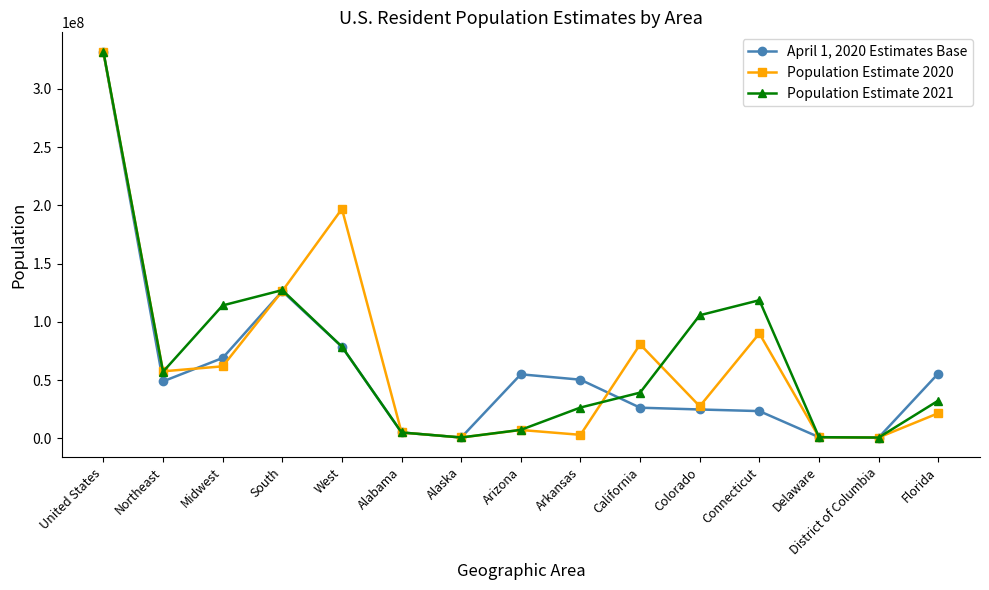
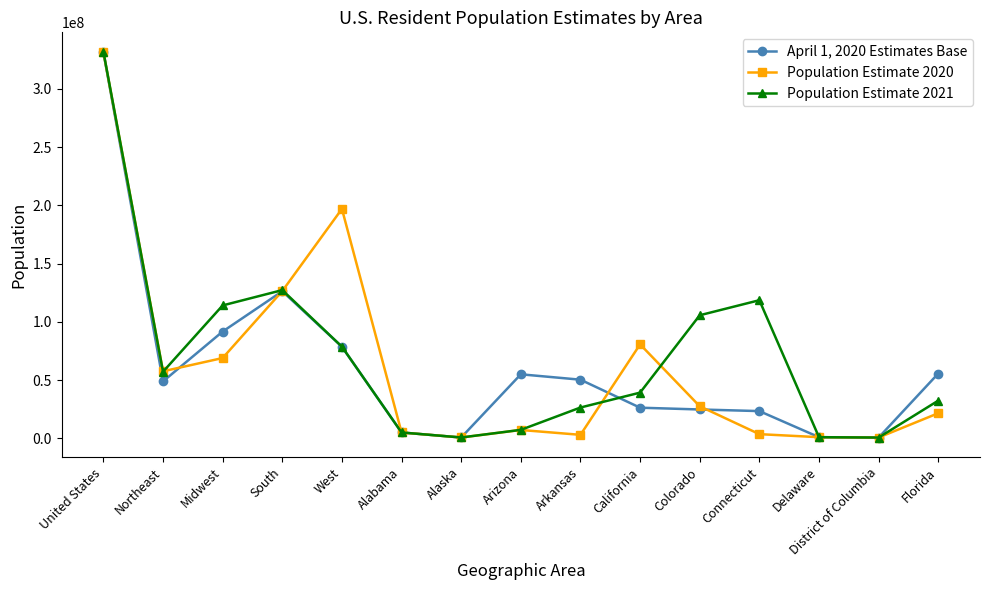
  {
    "April 1, 2020 Estimates Base": {
      "Northeast": 49000000,
-     "Midwest": 69000000,
+     "Midwest": 92000000,
      "Arizona": 55000000,
      "Arkansas": 50000000,
      "California": 26000000,
      "Colorado": 25000000,
      "Connecticut": 23000000,
      "Florida": 56000000
    },
    "Population Estimate 2020": {
-     "Midwest": 62000000,
+     "Midwest": 69000000,
      "West": 197000000,
      "Arkansas": 3000000,
      "California": 81000000,
      "Colorado": 28000000,
-     "Connecticut": 90000000,
+     "Connecticut": 4000000,
      "Florida": 22000000
    },
    "Population Estimate 2021": {
      "Midwest": 114000000,
      "Arkansas": 26000000,
      "California": 39000000,
      "Colorado": 106000000,
      "Connecticut": 119000000,
      "Florida": 32000000
    }
  }
